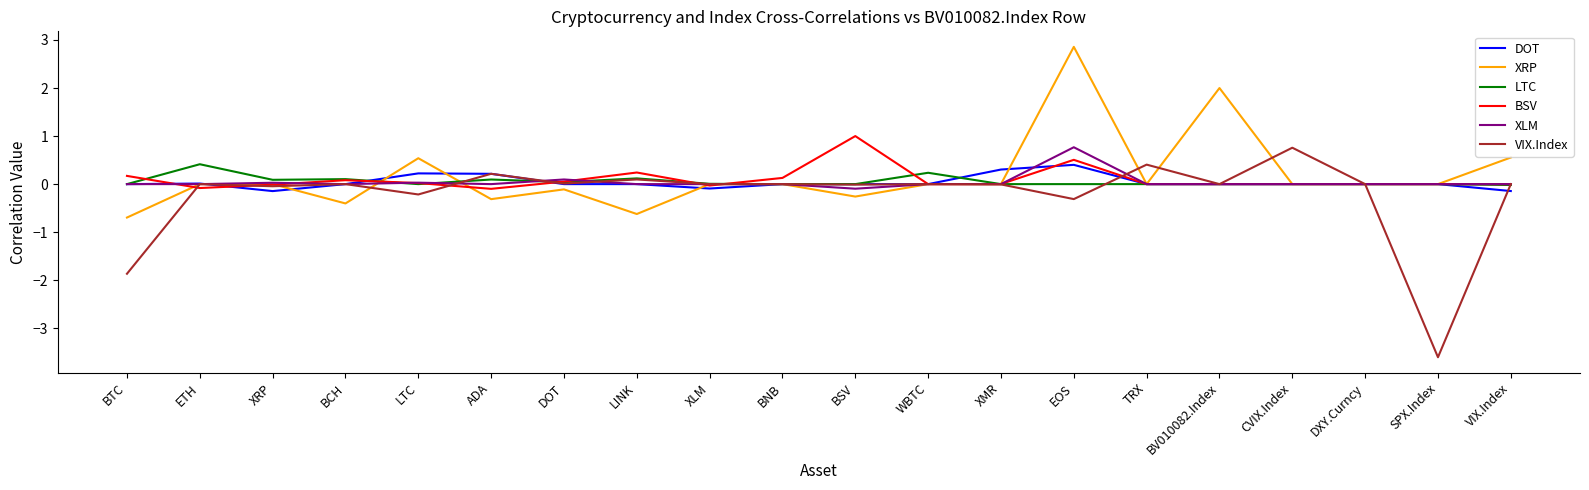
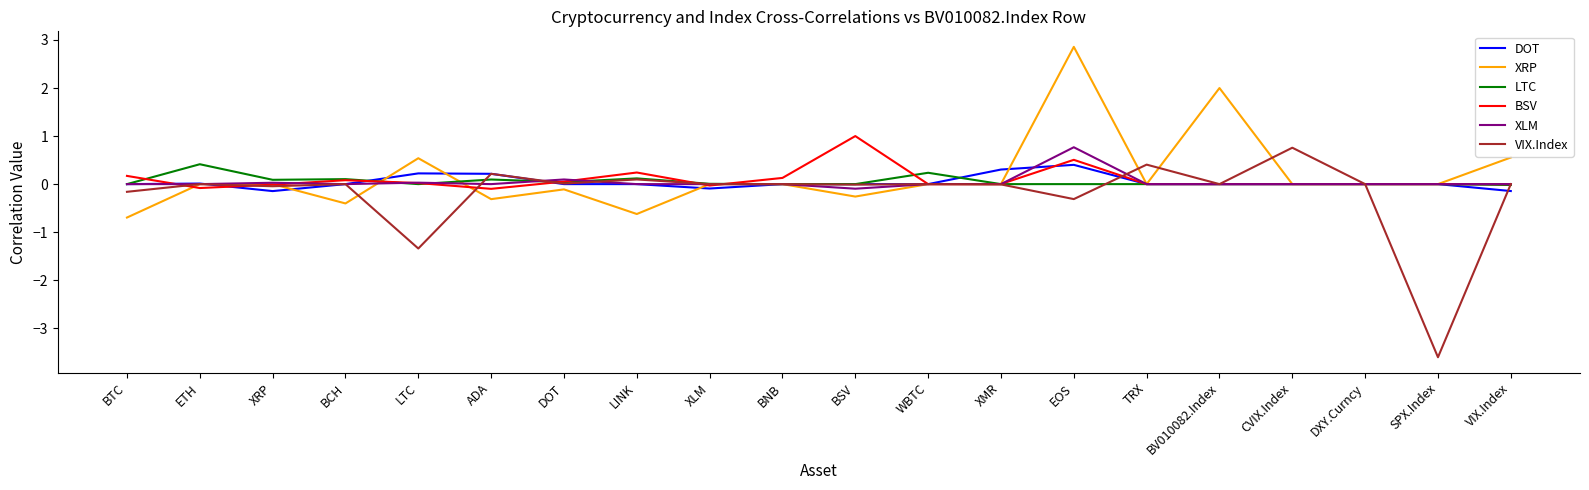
  {
    "DOT": {
      "XRP": -0.1,
      "LTC": 0.2,
      "XLM": -0.1,
      "XMR": 0.3,
      "EOS": 0.4,
      "VIX.Index": -0.1
    },
    "XRP": {
      "BTC": -0.7,
      "BCH": -0.4,
      "LTC": 0.5,
      "ADA": -0.3,
      "DOT": -0.1,
      "LINK": -0.6,
      "BSV": -0.3,
      "EOS": 2.9,
      "BV010082.Index": 2.0,
      "VIX.Index": 0.6
    },
    "LTC": {
      "ETH": 0.4,
      "XRP": 0.1,
      "ADA": 0.1,
      "WBTC": 0.2,
      "EOS": 0.0
    },
    "BSV": {
      "BTC": 0.2,
      "ETH": -0.1,
      "ADA": -0.1,
      "LINK": 0.2,
      "BNB": 0.1,
      "BSV": 1.0,
      "EOS": 0.5
    },
    "XLM": {
      "ADA": 0.0,
      "BSV": -0.1,
      "EOS": 0.8
    },
    "VIX.Index": {
-     "BTC": -1.9,
-     "LTC": -0.2,
+     "BTC": -0.2,
+     "LTC": -1.3,
      "EOS": -0.3,
      "TRX": 0.4,
      "CVIX.Index": 0.8,
      "SPX.Index": -3.6
    }
  }
